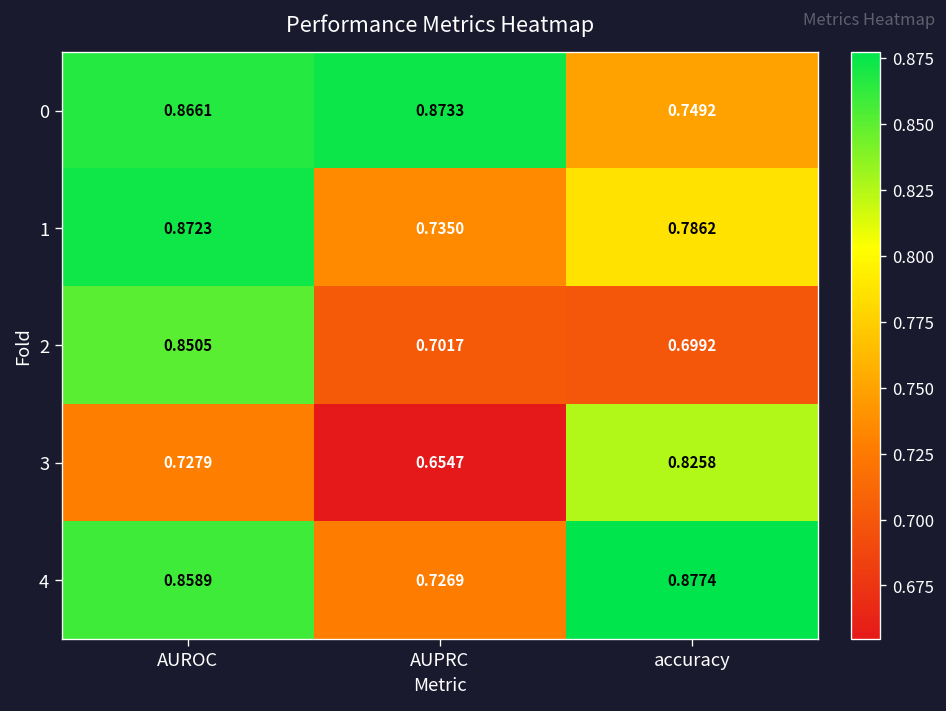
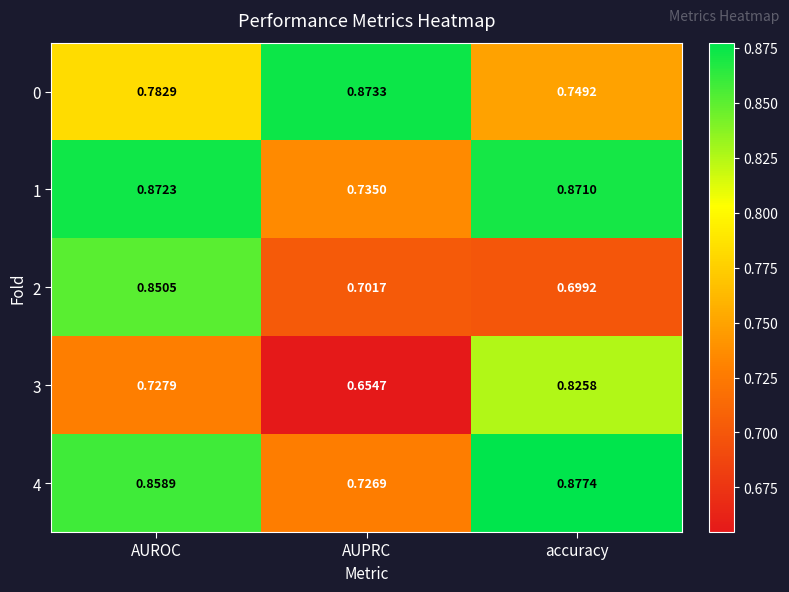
  {
    "0": {
-     "AUROC": 0.8661,
+     "AUROC": 0.7829,
      "AUPRC": 0.8733,
      "accuracy": 0.7492
    },
    "1": {
      "AUROC": 0.8723,
      "AUPRC": 0.7350,
-     "accuracy": 0.7862
+     "accuracy": 0.8710
    },
    "2": {
      "AUROC": 0.8505,
      "AUPRC": 0.7017,
      "accuracy": 0.6992
    },
    "3": {
      "AUROC": 0.7279,
      "AUPRC": 0.6547,
      "accuracy": 0.8258
    },
    "4": {
      "AUROC": 0.8589,
      "AUPRC": 0.7269,
      "accuracy": 0.8774
    }
  }
